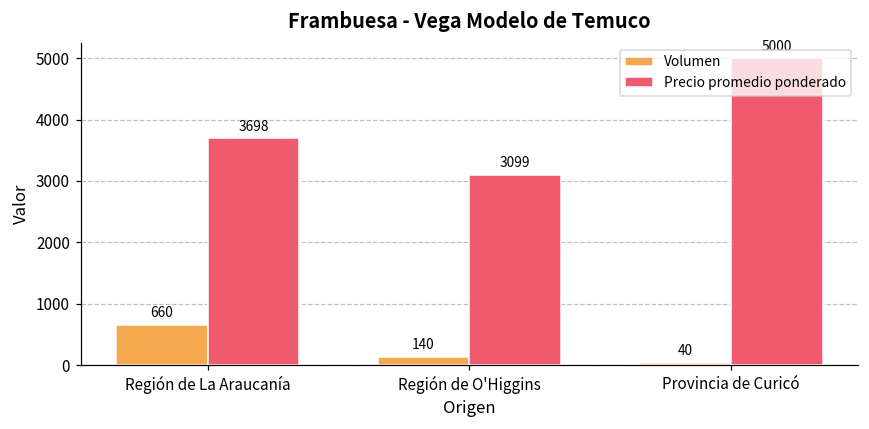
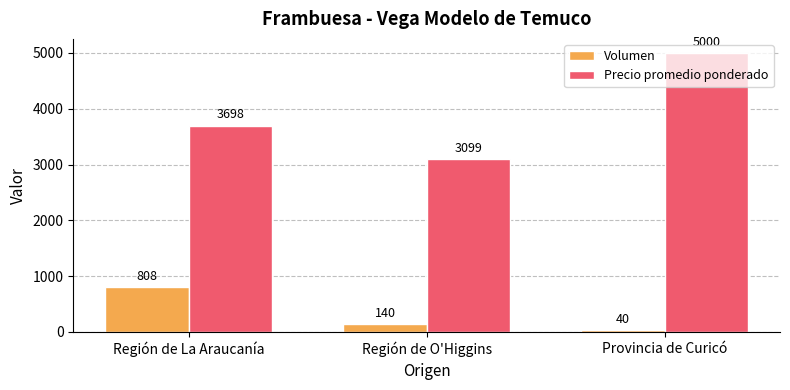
  {
    "Volumen": {
-     "Región de La Araucanía": 660,
+     "Región de La Araucanía": 808,
      "Región de O'Higgins": 140,
      "Provincia de Curicó": 40
    },
    "Precio promedio ponderado": {
      "Región de La Araucanía": 3698,
      "Región de O'Higgins": 3099
    }
  }
